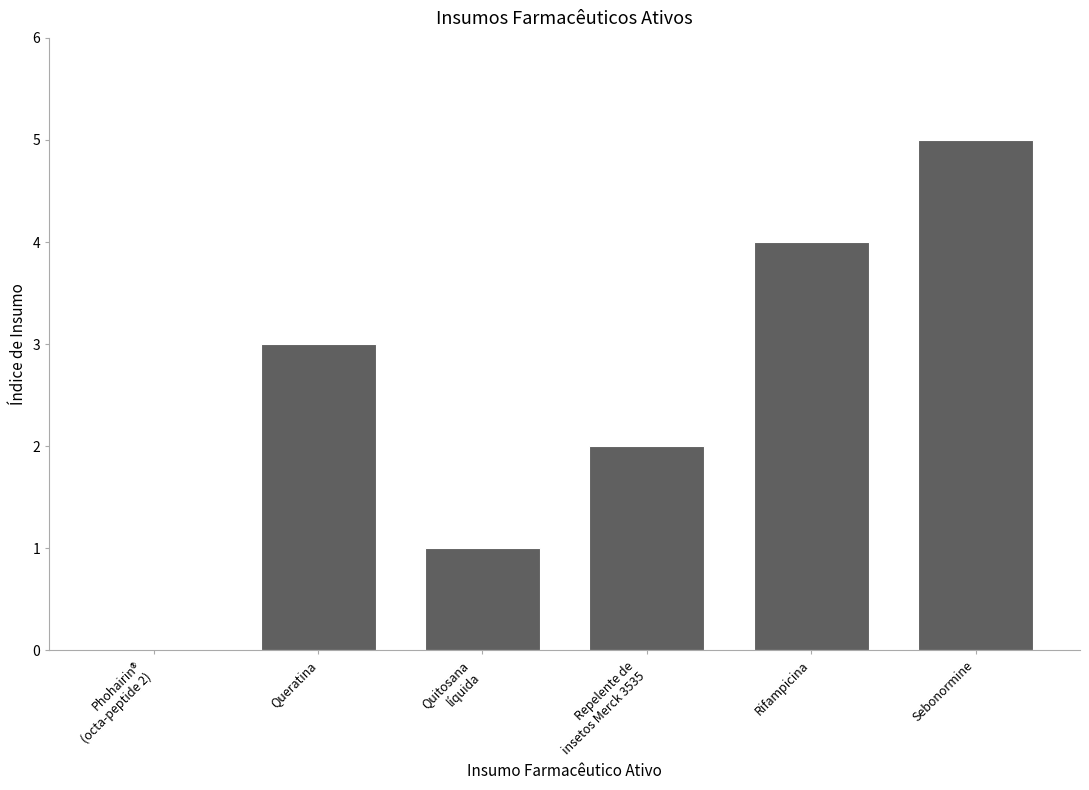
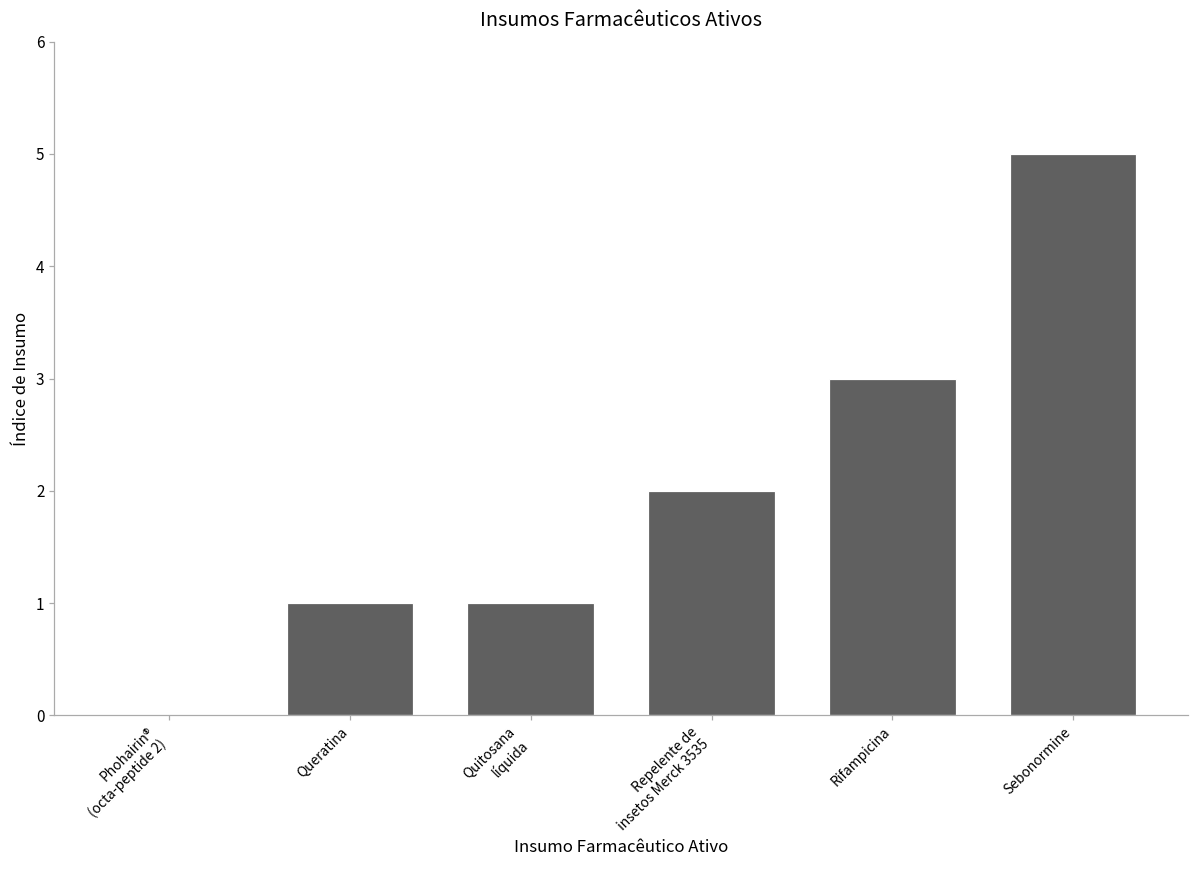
  {
    "Phohairin® (octa-peptide 2)": 0,
-   "Queratina": 3,
+   "Queratina": 1,
    "Quitosana líquida": 1,
    "Repelente de insetos Merck 3535": 2,
-   "Rifampicina": 4,
+   "Rifampicina": 3,
    "Sebonormine": 5
  }
